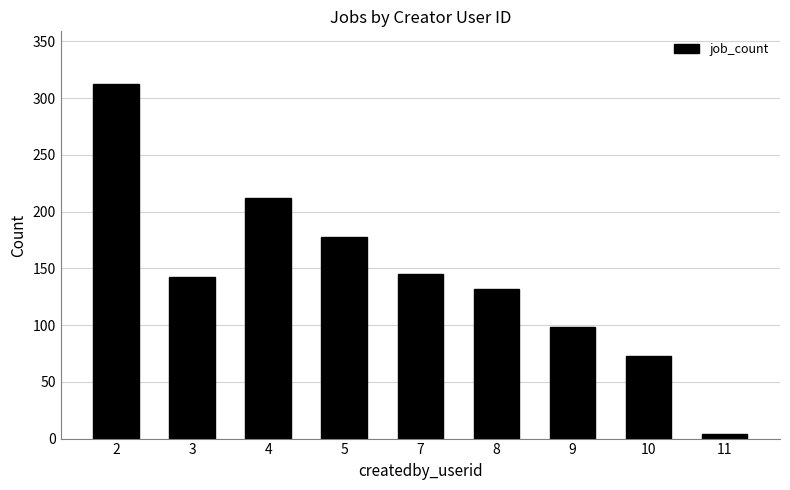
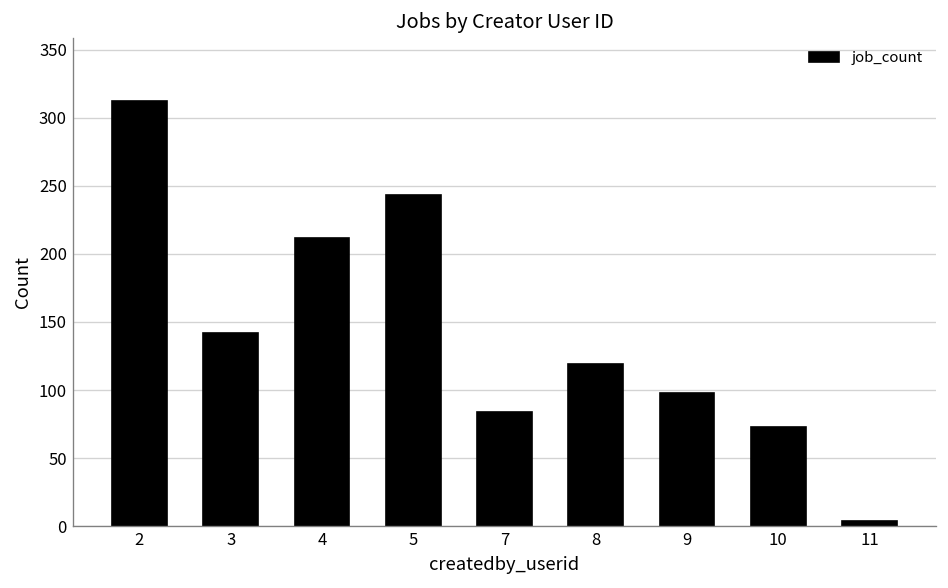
  {
    "2": 312,
    "3": 142,
    "4": 212,
-   "5": 178,
-   "7": 145,
-   "8": 132,
+   "5": 243,
+   "7": 84,
+   "8": 119,
    "9": 98,
    "10": 73,
    "11": 4
  }
